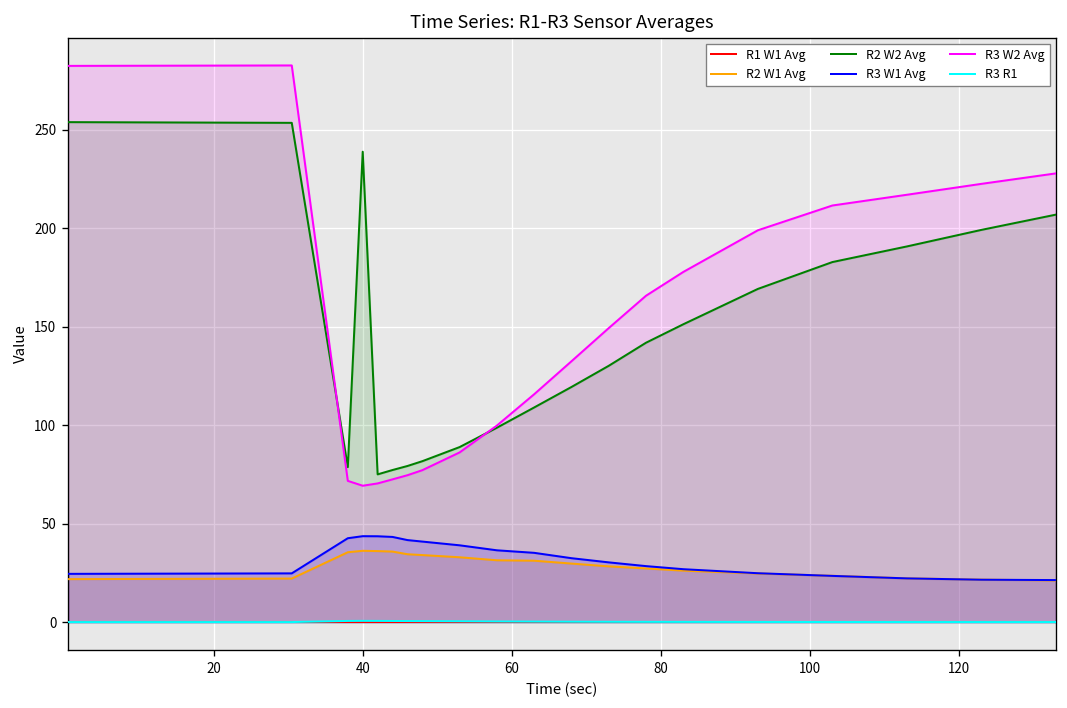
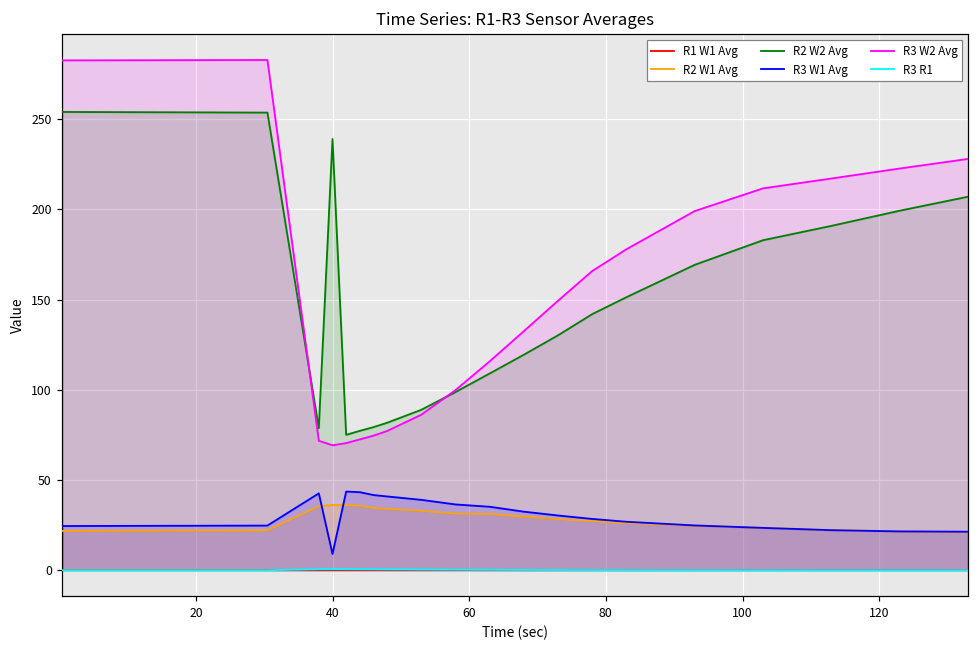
  {
    "R2 W1 Avg": {
      "40": 36
    },
    "R2 W2 Avg": {
      "40": 239
    },
    "R3 W1 Avg": {
-     "40": 44
+     "40": 9
    },
    "R3 W2 Avg": {
      "40": 69
    }
  }
